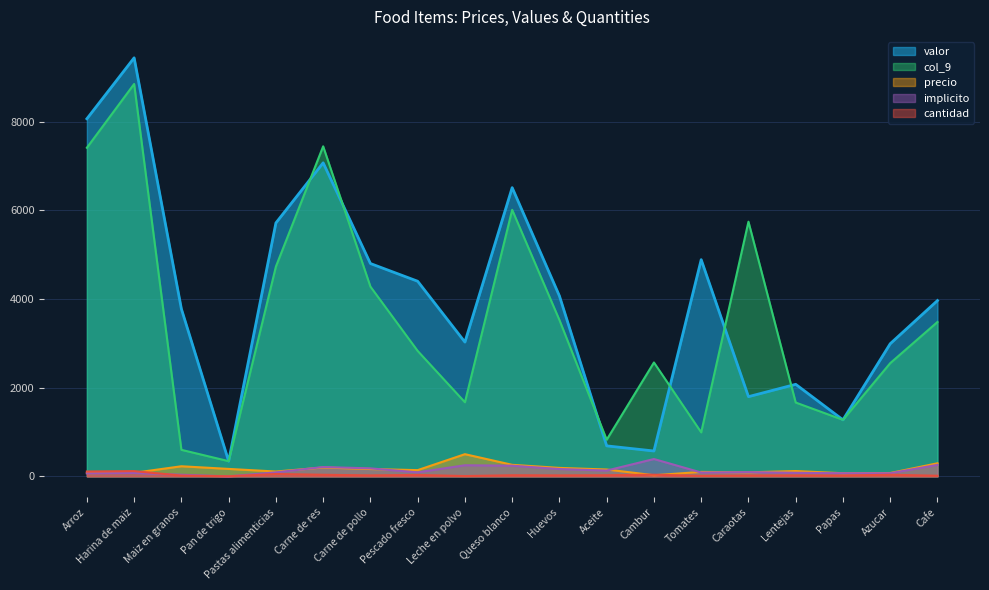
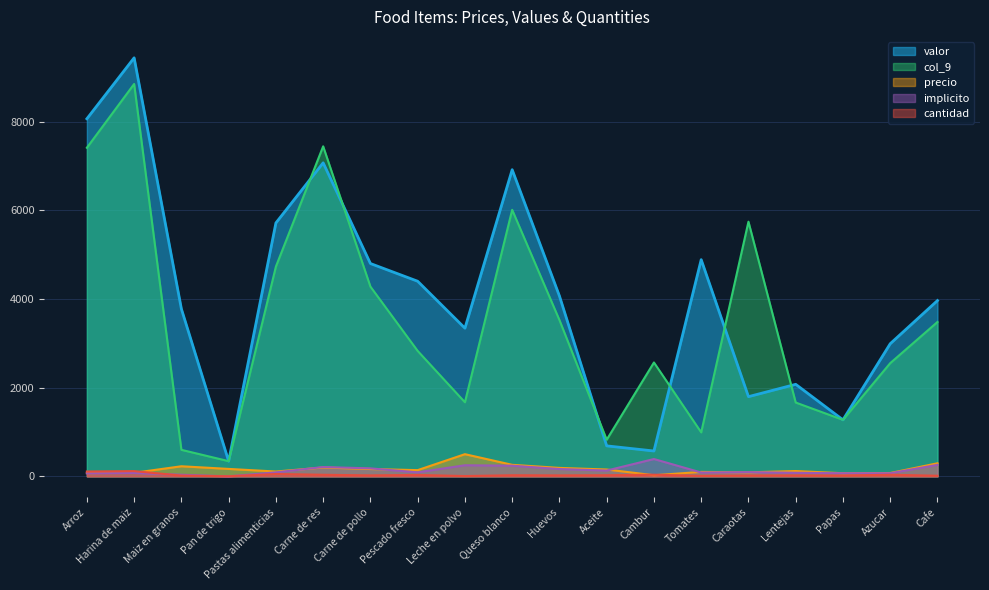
  {
    "valor": {
      "Arroz": 8100,
      "Harina de maiz": 9400,
      "Maiz en granos": 3800,
      "Pastas alimenticias": 5700,
      "Carne de res": 7100,
      "Carne de pollo": 4800,
      "Pescado fresco": 4400,
-     "Leche en polvo": 3000,
-     "Queso blanco": 6500,
+     "Leche en polvo": 3300,
+     "Queso blanco": 6900,
      "Huevos": 4100,
      "Aceite": 700,
      "Cambur": 600,
      "Tomates": 4900,
      "Caraotas": 1800,
      "Lentejas": 2100,
      "Azucar": 3000,
      "Cafe": 4000
    },
    "col_9": {
      "Arroz": 7400,
      "Harina de maiz": 8800,
      "Maiz en granos": 600,
      "Pastas alimenticias": 4700,
      "Carne de res": 7400,
      "Carne de pollo": 4300,
      "Pescado fresco": 2800,
      "Leche en polvo": 1700,
      "Queso blanco": 6000,
      "Huevos": 3500,
      "Aceite": 800,
      "Cambur": 2600,
      "Tomates": 1000,
      "Caraotas": 5700,
      "Lentejas": 1700,
      "Azucar": 2600,
      "Cafe": 3500
    },
    "precio": {
      "Maiz en granos": 200,
      "Pan de trigo": 200,
      "Leche en polvo": 500
    },
    "implicito": {
      "Leche en polvo": 300,
      "Cambur": 400
    },
    "cantidad": {
      "Carne de res": 0,
      "Carne de pollo": 0,
      "Leche en polvo": 0,
      "Queso blanco": 0,
      "Huevos": 0,
      "Aceite": 0,
      "Tomates": 0,
      "Caraotas": 0,
      "Lentejas": 0,
      "Cafe": 0
    }
  }
